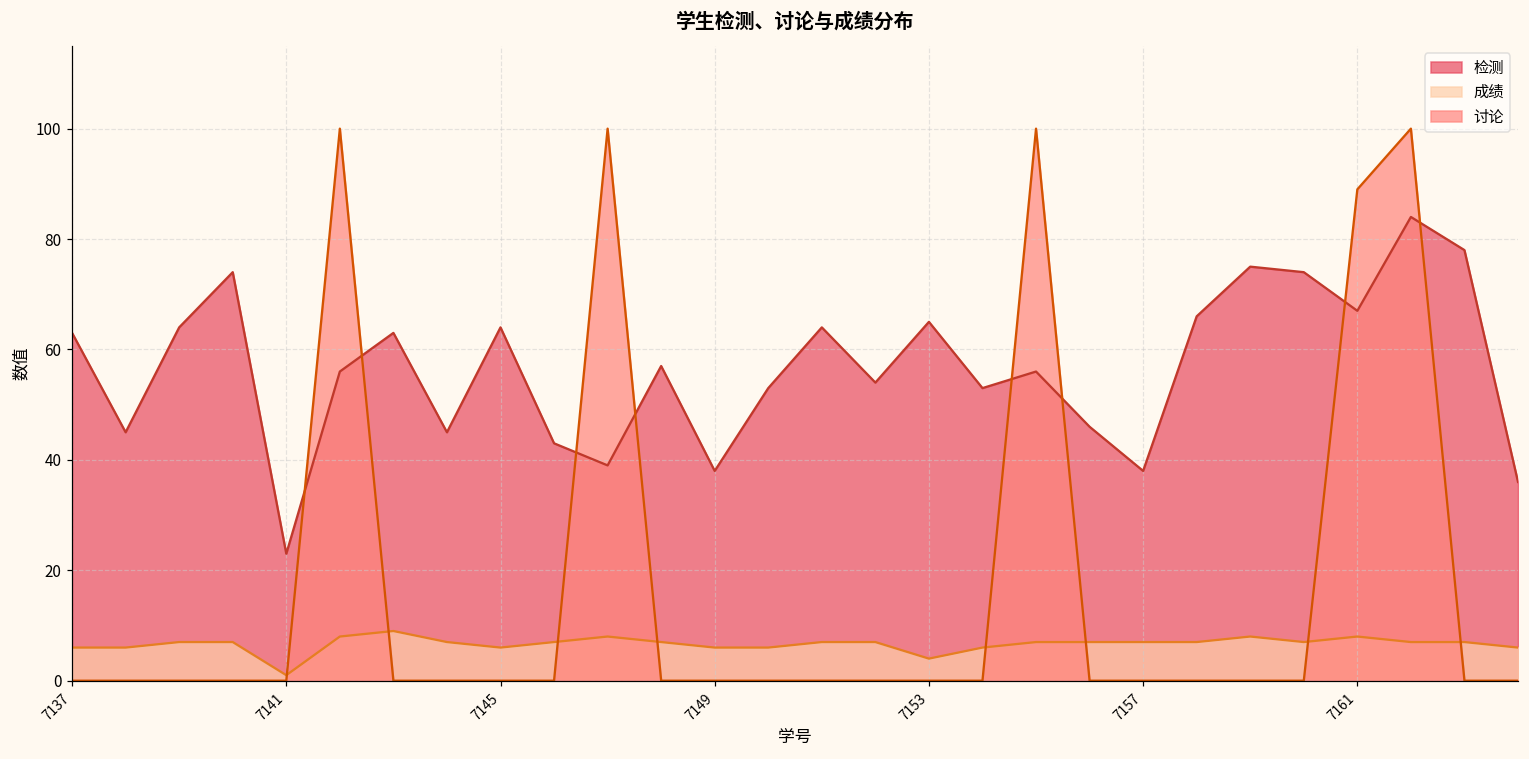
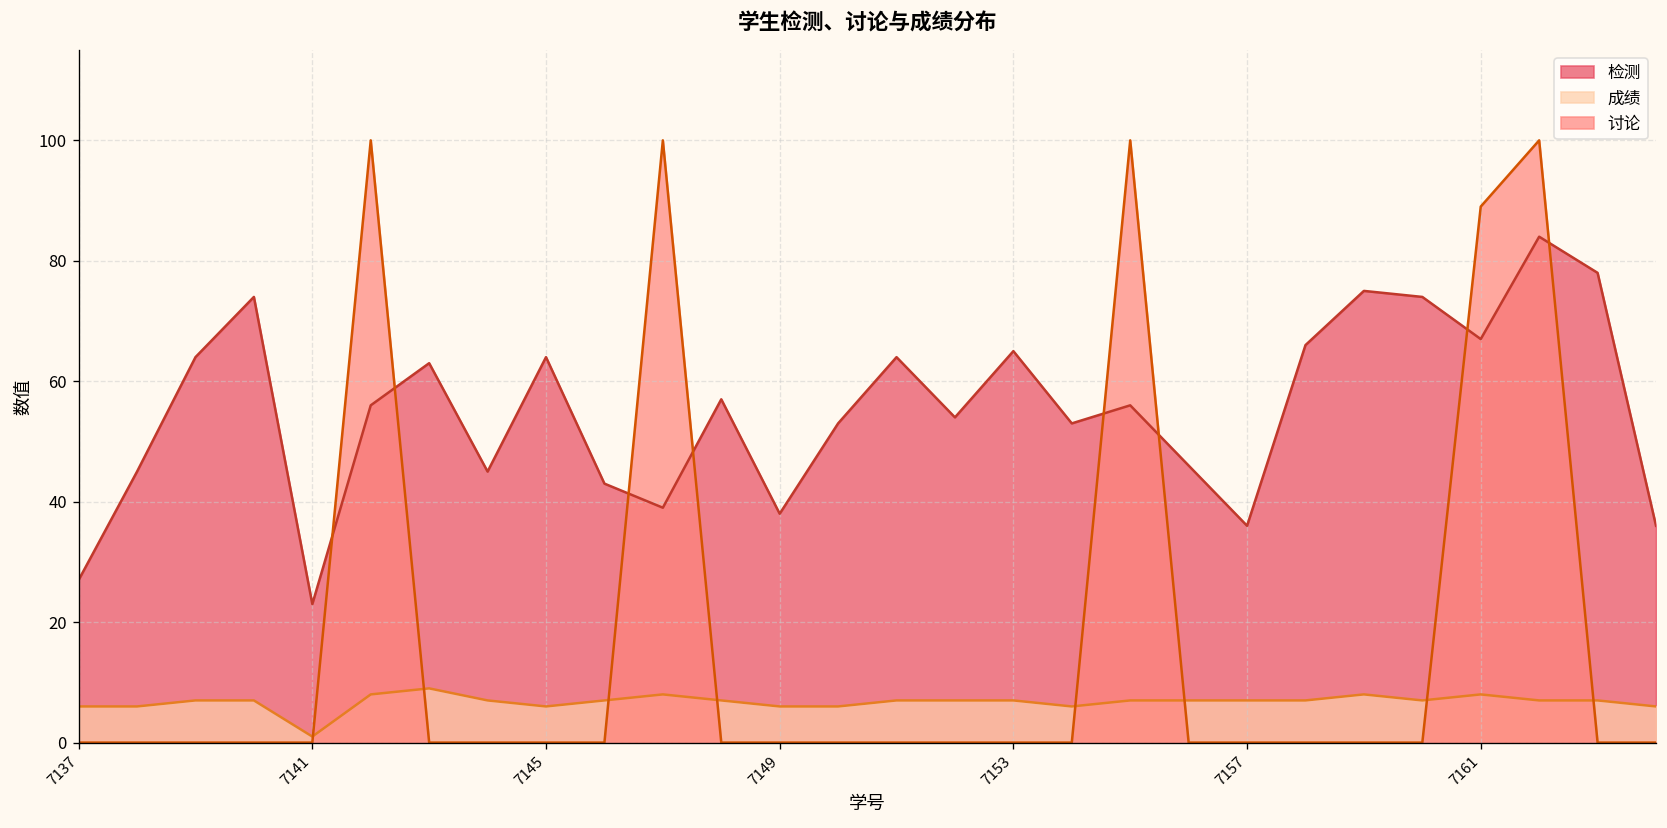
  {
    "检测": {
-     "7137": 63,
+     "7137": 27,
      "7141": 23,
      "7145": 64,
      "7149": 38,
      "7153": 65,
-     "7157": 38,
+     "7157": 36,
      "7161": 67
    },
    "成绩": {
      "7137": 6,
      "7141": 1,
      "7145": 6,
      "7149": 6,
-     "7153": 4,
+     "7153": 7,
      "7157": 7,
      "7161": 8
    },
    "讨论": {
      "7137": 0,
      "7141": 0,
      "7145": 0,
      "7149": 0,
      "7153": 0,
      "7157": 0,
      "7161": 89
    }
  }
